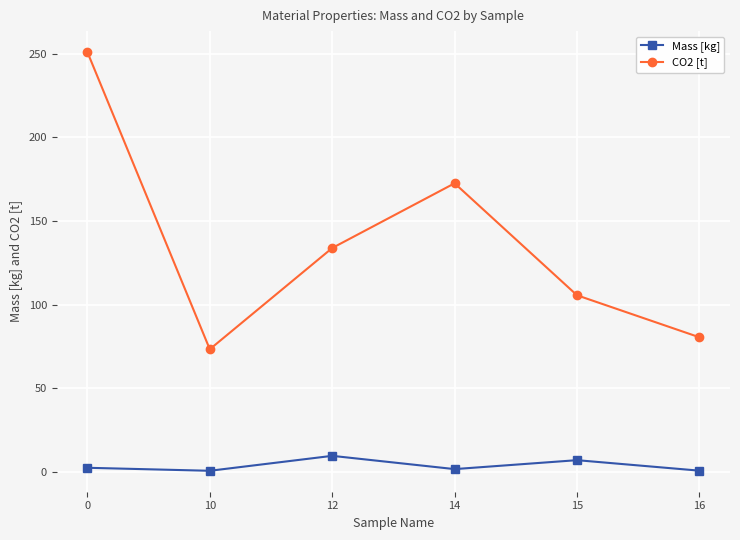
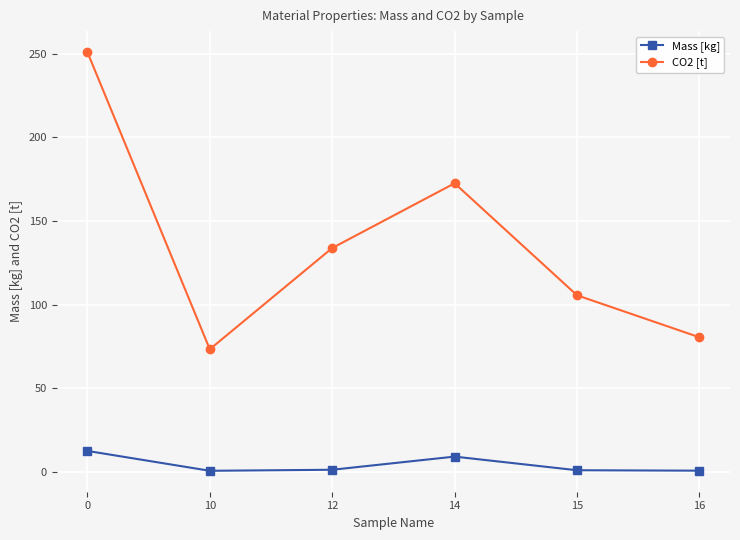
  {
    "Mass [kg]": {
-     "0": 3,
+     "0": 13,
      "10": 1,
-     "12": 10,
-     "14": 2,
-     "15": 7,
+     "12": 1,
+     "14": 9,
+     "15": 1,
      "16": 1
    },
    "CO2 [t]": {
      "0": 251,
      "10": 73,
      "12": 134,
      "14": 173,
      "15": 106,
      "16": 81
    }
  }
